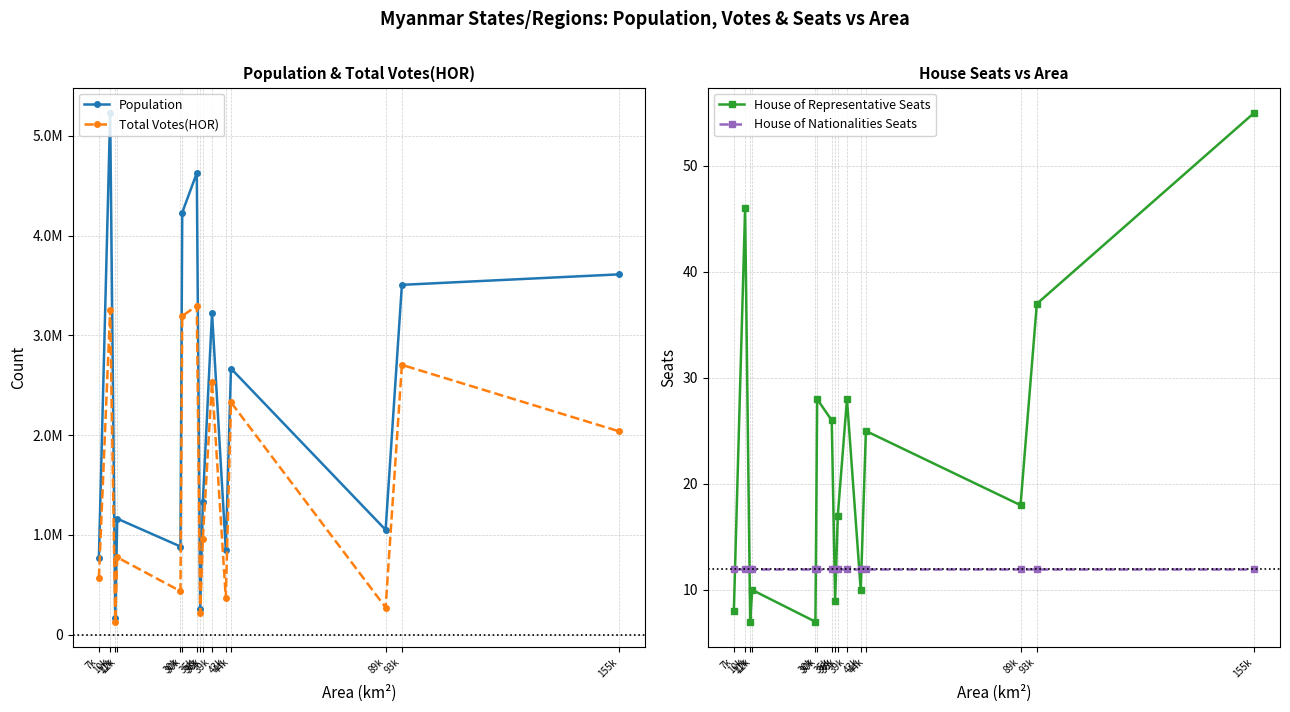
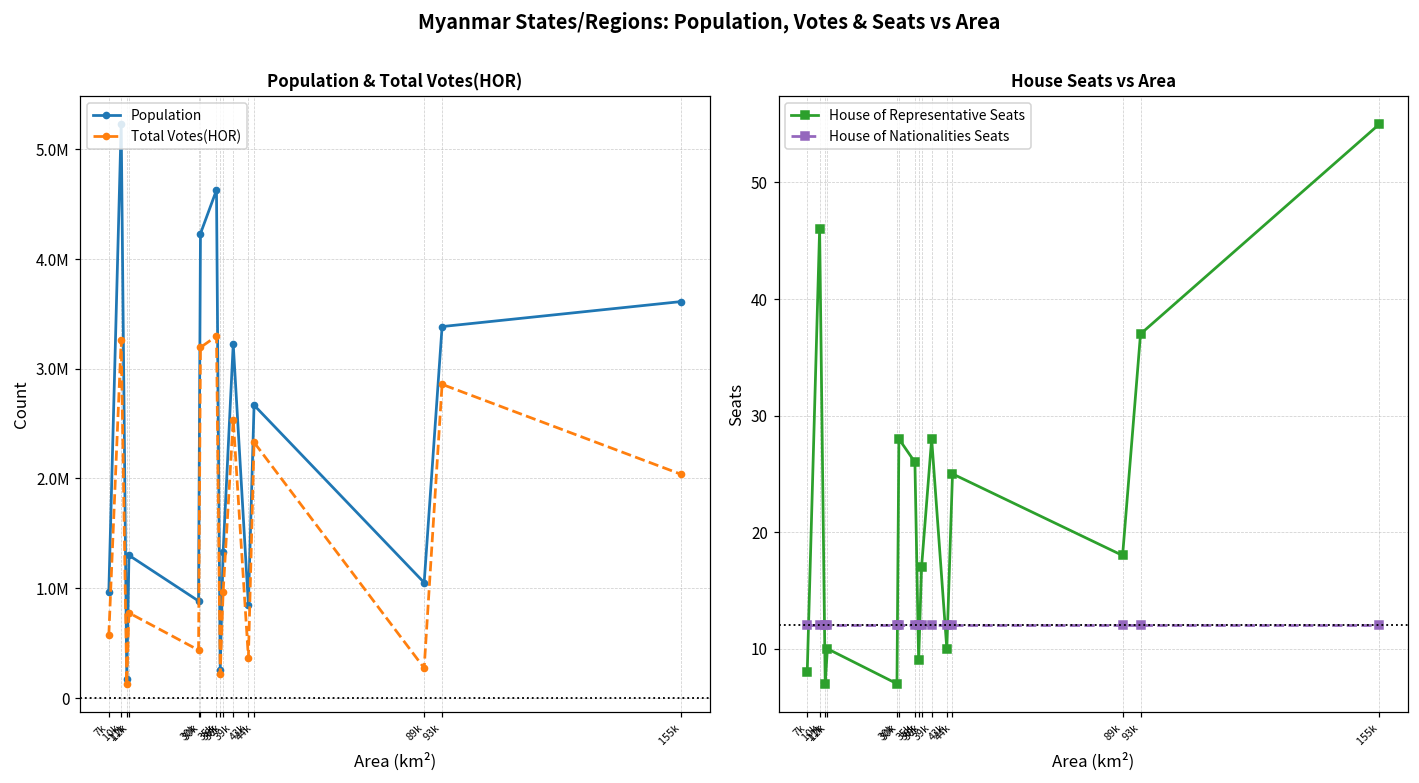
  {
    "Population & Total Votes(HOR)": {
      "Population": {
-       "7k": 800000,
+       "7k": 1000000,
        "11k": 200000,
-       "12k": 1200000,
+       "12k": 1300000,
        "35k": 4600000,
        "39k": 3200000,
        "43k": 900000,
        "44k": 2700000,
        "89k": 1100000,
-       "93k": 3500000,
+       "93k": 3400000,
        "155k": 3600000
      },
      "Total Votes(HOR)": {
        "7k": 600000,
        "10k": 3300000,
        "11k": 100000,
        "12k": 800000,
        "35k": 3300000,
        "39k": 2500000,
        "43k": 400000,
        "44k": 2300000,
        "89k": 300000,
-       "93k": 2700000,
+       "93k": 2900000,
        "155k": 2000000
      }
    },
    "House Seats vs Area": {
      "House of Representative Seats": {
        "7k": 8.0,
        "10k": 46.0,
        "11k": 7.0,
        "12k": 10.0,
        "35k": 26.0,
        "39k": 28.0,
        "43k": 10.0,
        "44k": 25.0,
        "89k": 18.0,
        "93k": 37.0,
        "155k": 55.0
      },
      "House of Nationalities Seats": {
        "7k": 12.0,
        "10k": 12.0,
        "11k": 12.0,
        "12k": 12.0,
        "35k": 12.0,
        "39k": 12.0,
        "43k": 12.0,
        "44k": 12.0,
        "89k": 12.0,
        "93k": 12.0,
        "155k": 12.0
      }
    }
  }
